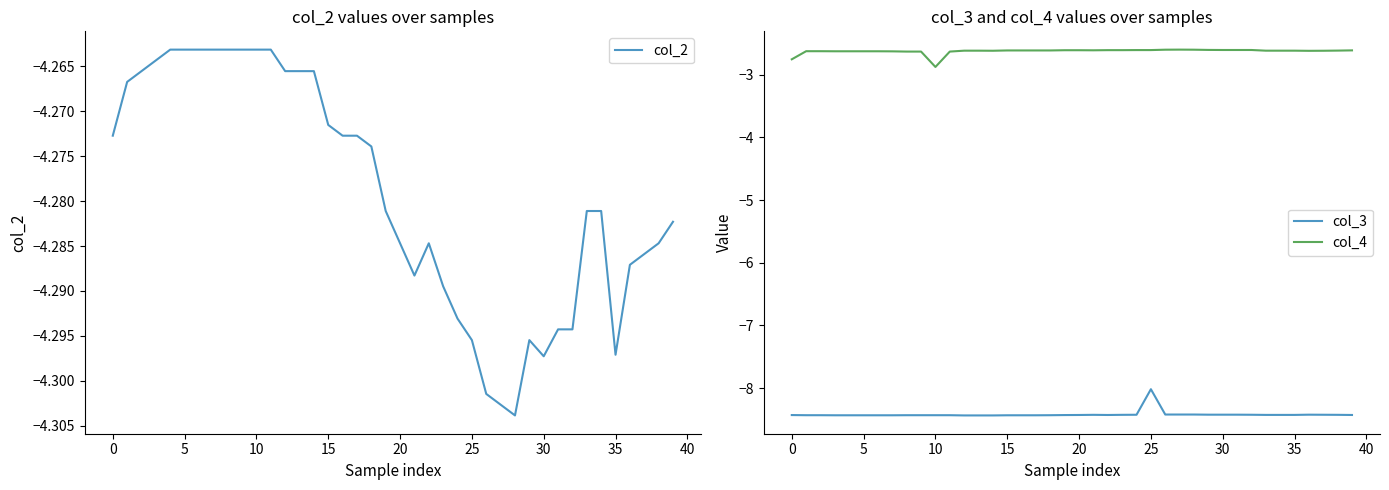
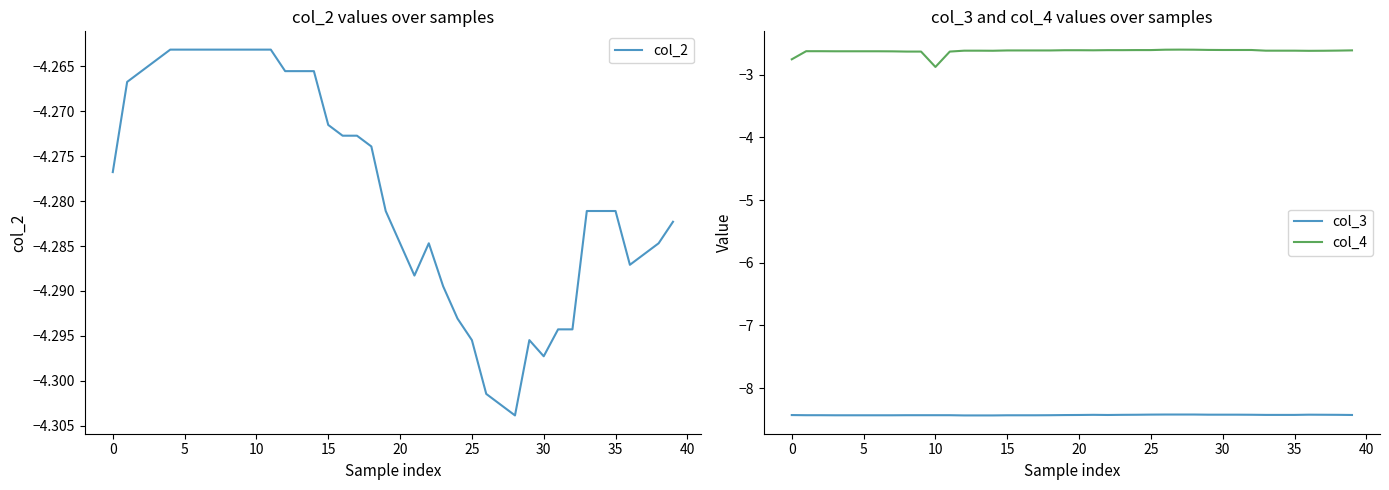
  {
    "col_2 values over samples": {
-     "0": -4.273,
+     "0": -4.277,
      "5": -4.263,
      "10": -4.263,
      "15": -4.272,
      "20": -4.285,
      "25": -4.295,
      "30": -4.297,
-     "35": -4.297
+     "35": -4.281
    },
    "col_3 and col_4 values over samples": {
      "col_3": {
        "0": -8.4,
        "5": -8.4,
        "10": -8.4,
        "15": -8.4,
        "20": -8.4,
-       "25": -8.0,
+       "25": -8.4,
        "30": -8.4,
        "35": -8.4
      },
      "col_4": {
        "0": -2.8,
        "5": -2.6,
        "10": -2.9,
        "15": -2.6,
        "20": -2.6,
        "25": -2.6,
        "30": -2.6,
        "35": -2.6
      }
    }
  }
